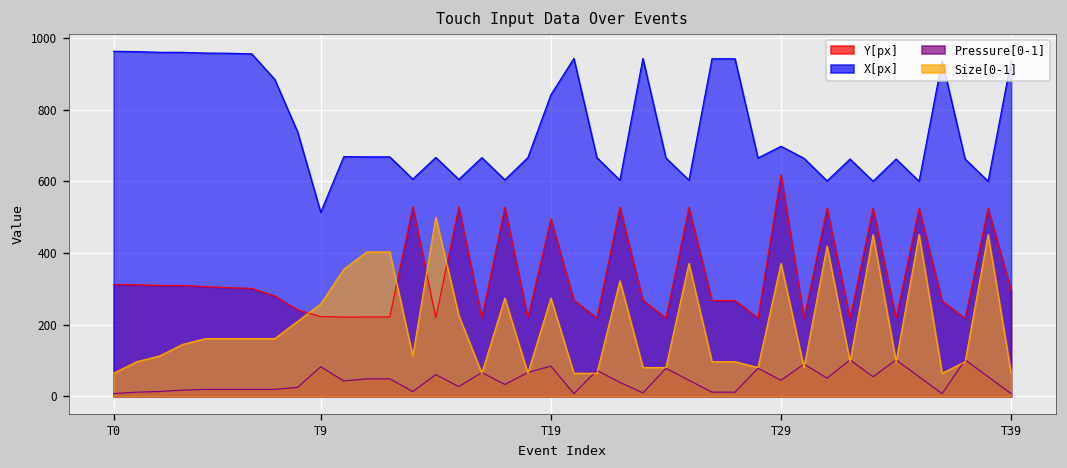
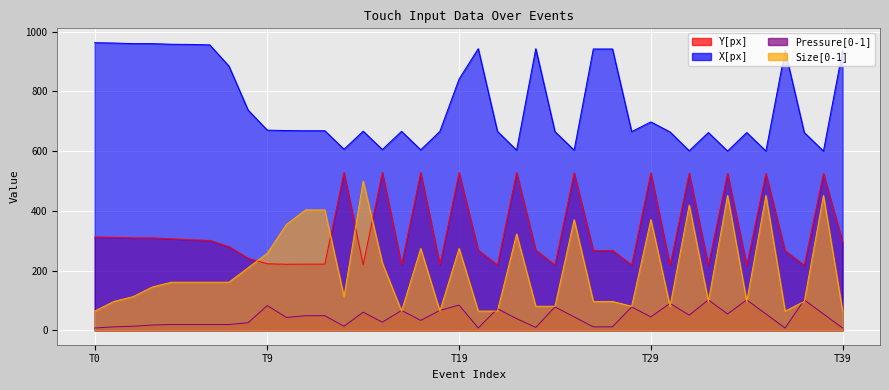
  {
    "Y[px]": {
      "T0": 310,
      "T9": 220,
-     "T19": 500,
-     "T29": 620,
+     "T19": 530,
+     "T29": 530,
      "T39": 300
    },
    "X[px]": {
      "T0": 960,
-     "T9": 510,
+     "T9": 670,
      "T19": 840,
      "T29": 700
    },
    "Pressure[0-1]": {
      "T0": 10,
      "T9": 80,
      "T19": 80,
      "T29": 50,
      "T39": 10
    },
    "Size[0-1]": {
      "T0": 60,
      "T9": 260,
      "T19": 270,
      "T29": 370,
      "T39": 60
    }
  }
